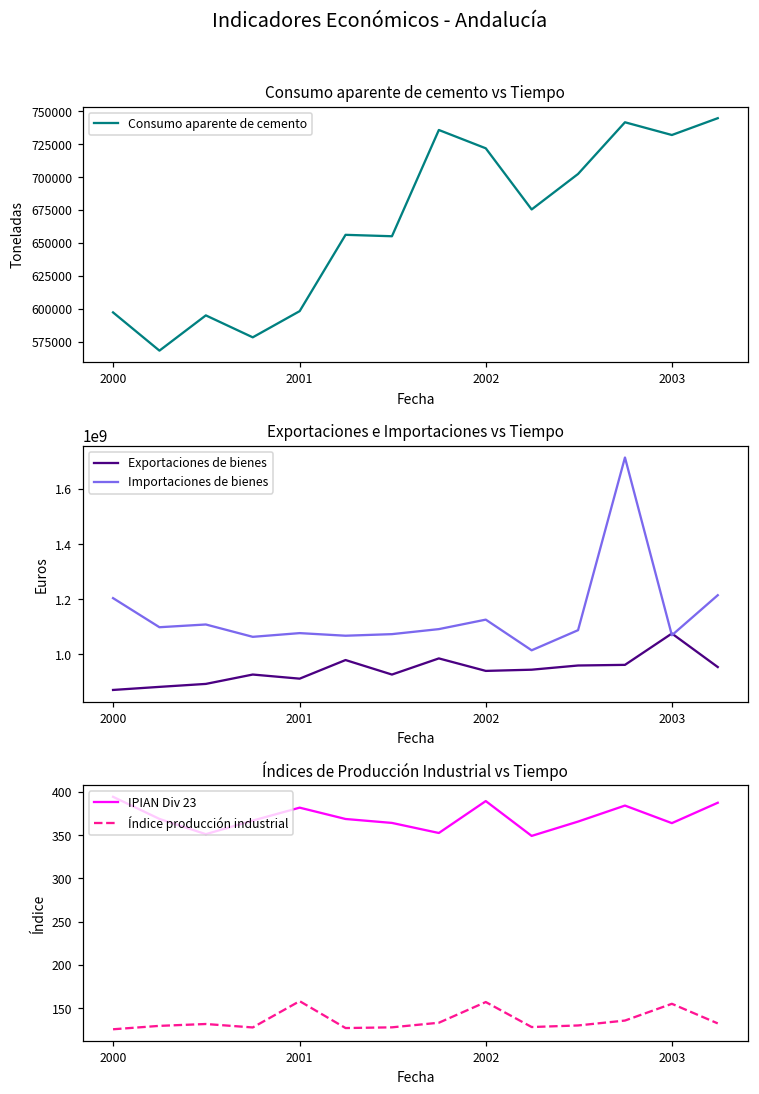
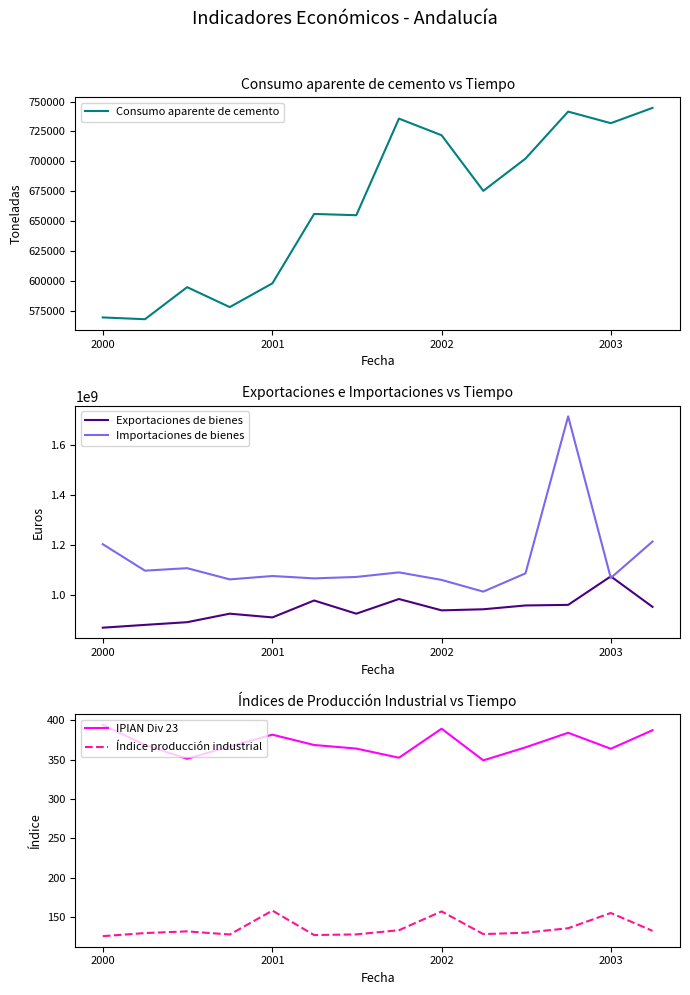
  {
    "Consumo aparente de cemento vs Tiempo": {
-     "2000": 597000,
+     "2000": 570000,
      "2001": 598000,
      "2002": 722000,
      "2003": 732000
    },
    "Exportaciones e Importaciones vs Tiempo": {
      "Exportaciones de bienes": {
        "2000": 870000000,
        "2001": 910000000,
        "2002": 940000000
      },
      "Importaciones de bienes": {
        "2000": 1200000000,
        "2001": 1080000000,
-       "2002": 1130000000
+       "2002": 1060000000
      }
    },
    "Índices de Producción Industrial vs Tiempo": {
      "IPIAN Div 23": {
        "2001": 380,
        "2002": 390,
        "2003": 360
      },
      "Índice producción industrial": {
        "2000": 130,
        "2001": 160,
        "2002": 160,
        "2003": 150
      }
    }
  }
